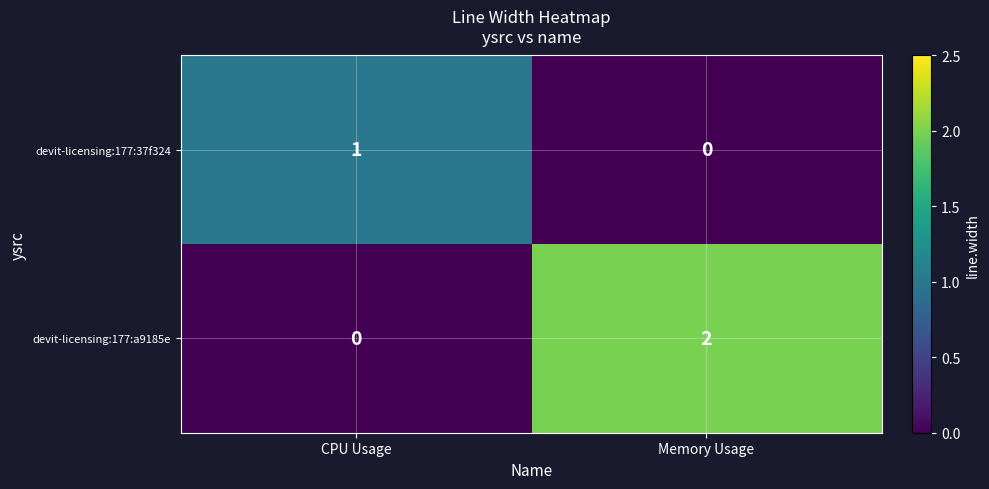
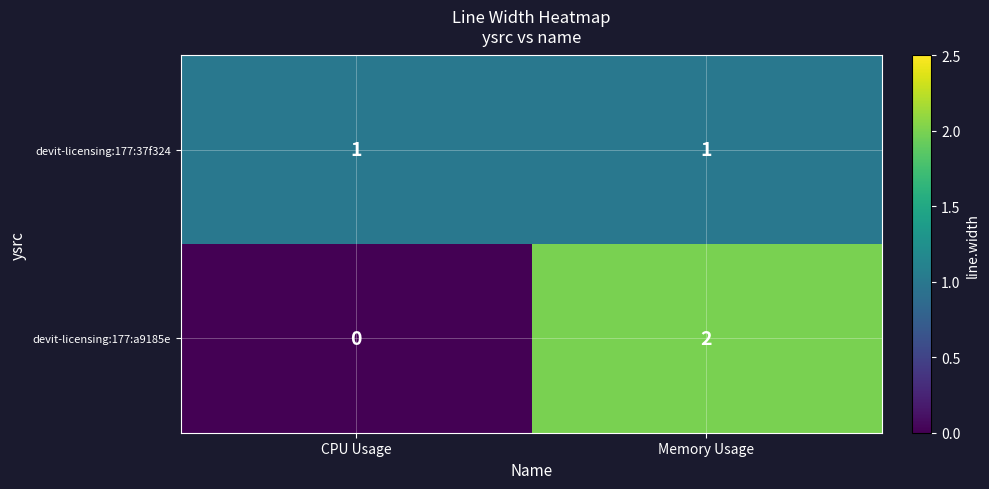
  {
    "devit-licensing:177:37f324": {
      "CPU Usage": 1,
-     "Memory Usage": 0
+     "Memory Usage": 1
    },
    "devit-licensing:177:a9185e": {
      "CPU Usage": 0,
      "Memory Usage": 2
    }
  }
